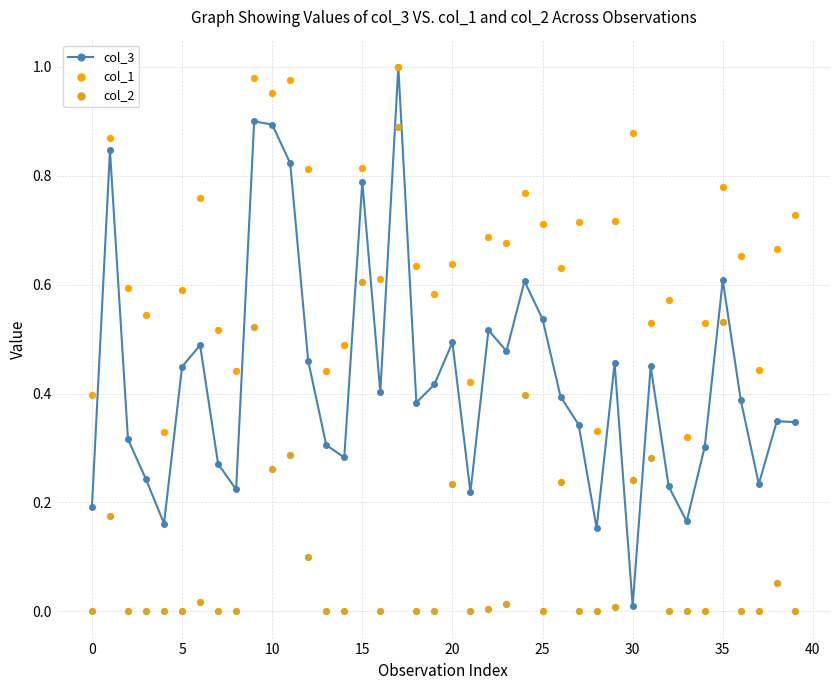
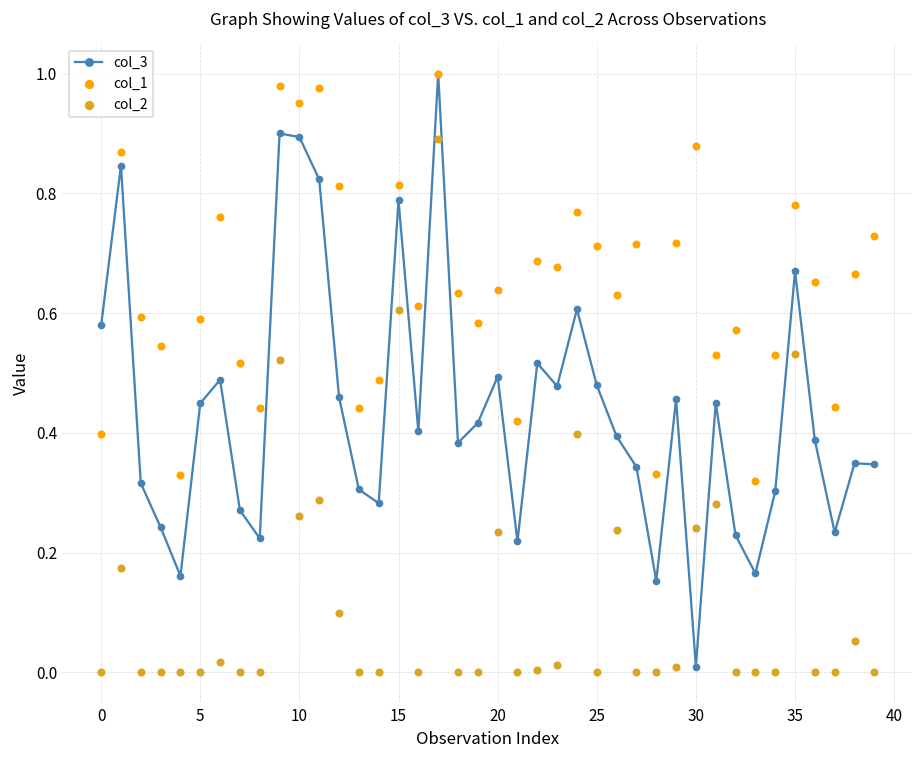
  {
    "col_3": {
-     "0": 0.19,
+     "0": 0.58,
      "5": 0.45,
      "10": 0.89,
      "15": 0.79,
      "20": 0.49,
-     "25": 0.54,
+     "25": 0.48,
      "30": 0.01,
-     "35": 0.61
+     "35": 0.67
    }
  }
